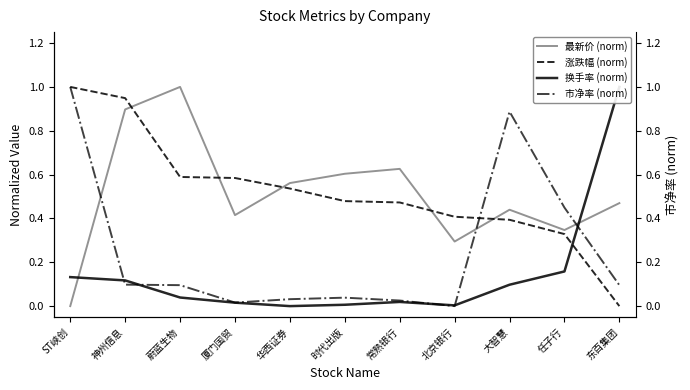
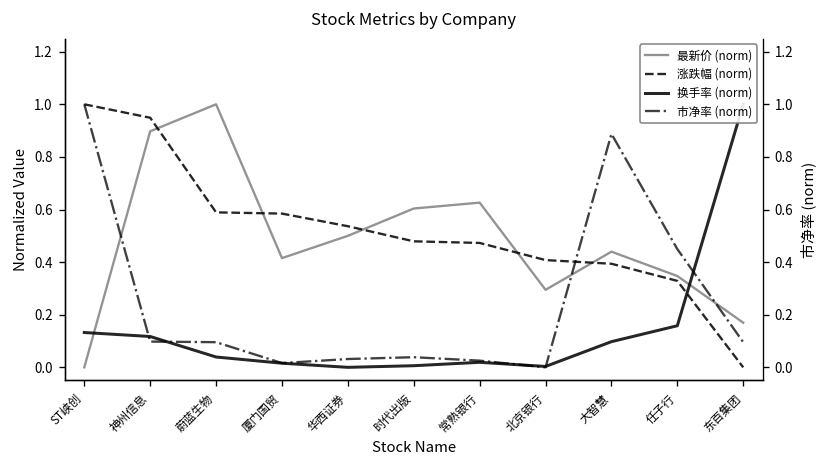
  {
    "最新价 (norm)": {
      "ST峡创": 0.00,
      "神州信息": 0.90,
      "蔚蓝生物": 1.00,
      "厦门国贸": 0.42,
-     "华西证券": 0.56,
+     "华西证券": 0.50,
      "时代出版": 0.60,
      "常熟银行": 0.63,
      "北京银行": 0.29,
      "大智慧": 0.44,
      "任子行": 0.35,
-     "东百集团": 0.47
+     "东百集团": 0.17
    }
  }
